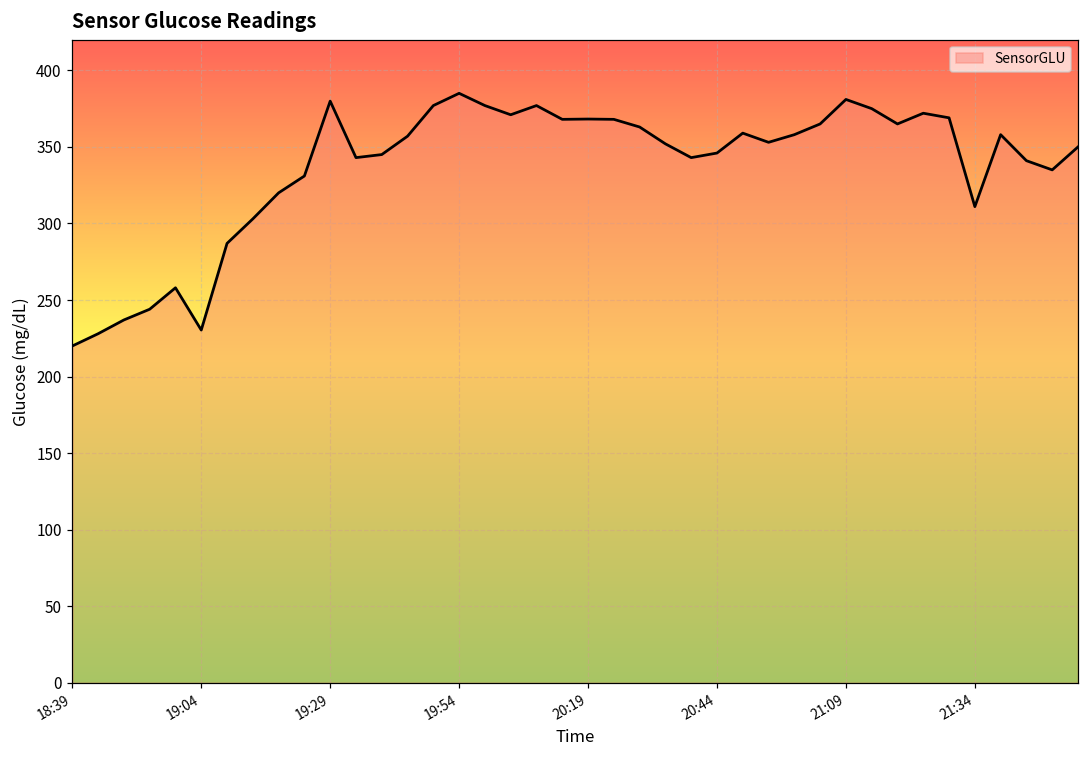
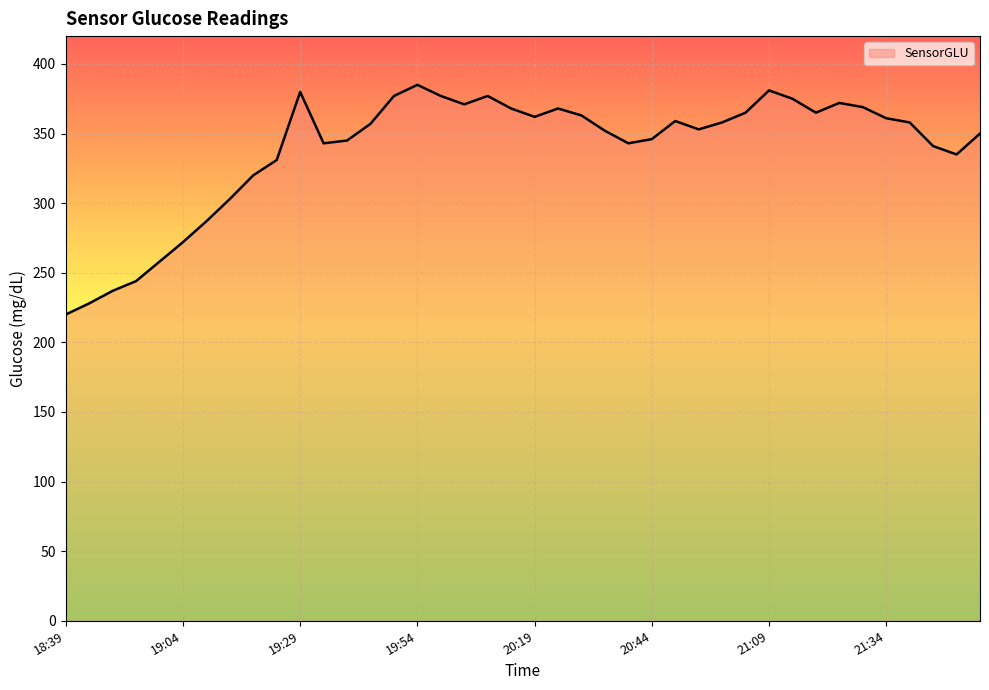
  {
    "18:39": 220,
-   "19:04": 230,
+   "19:04": 272,
    "19:29": 380,
    "19:54": 385,
-   "20:19": 368,
+   "20:19": 362,
    "20:44": 346,
    "21:09": 381,
-   "21:34": 311
+   "21:34": 361
  }
